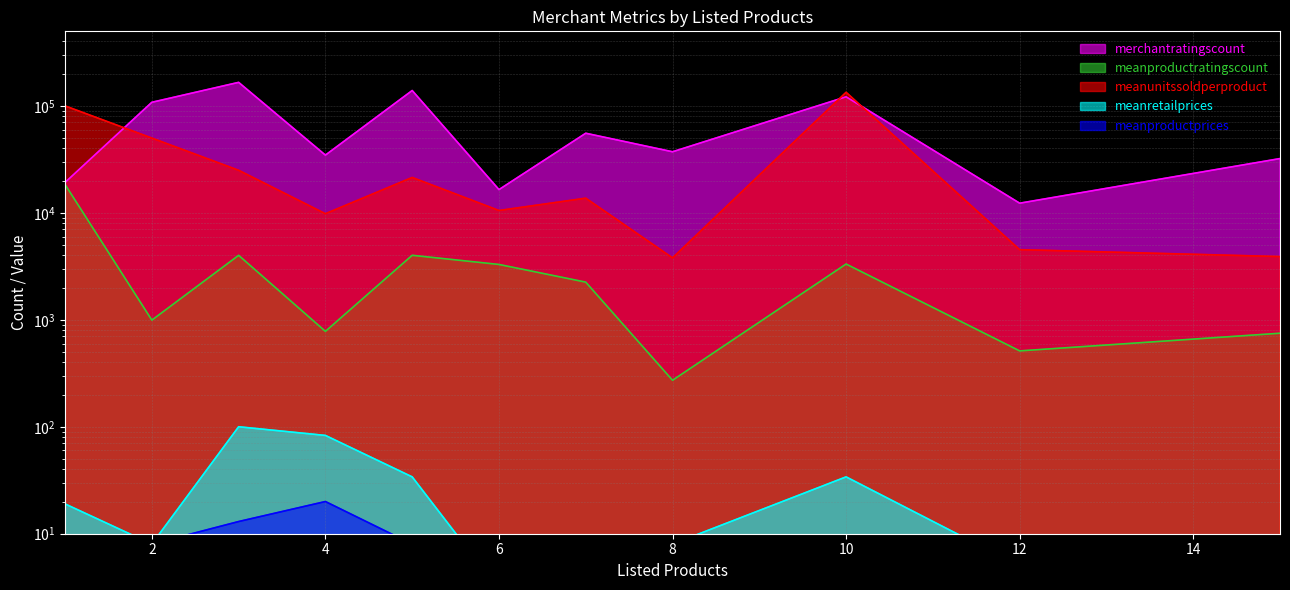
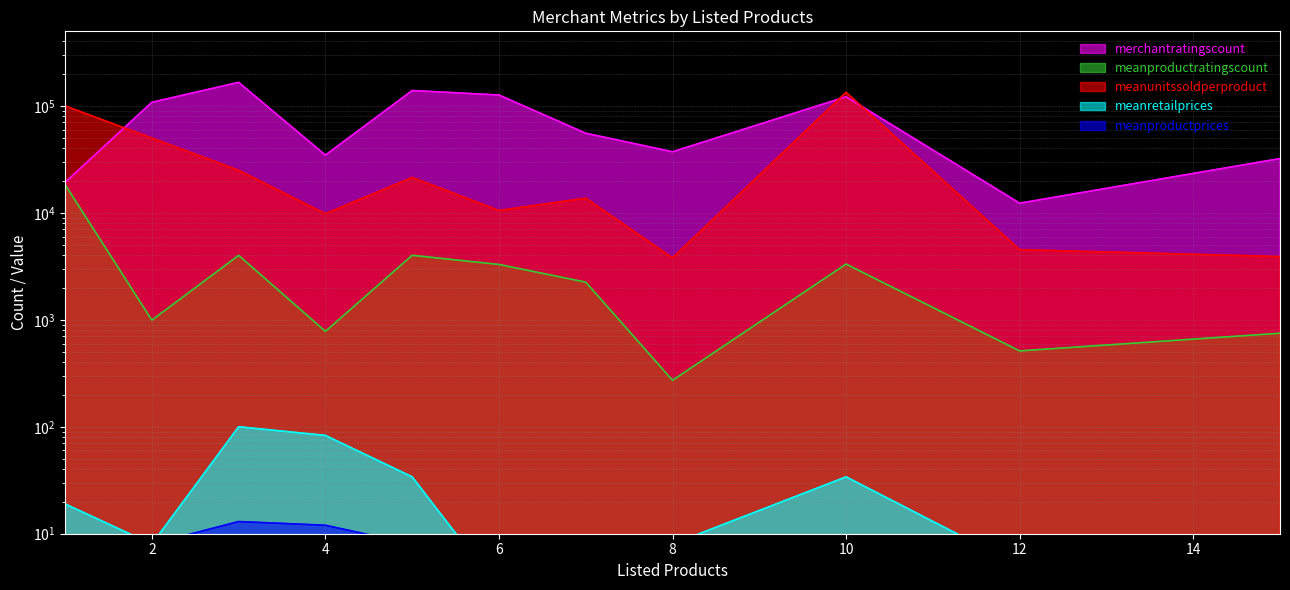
  {
    "merchantratingscount": {
      "2": 110000,
      "4": 35000,
-     "6": 16000,
+     "6": 130000,
      "8": 37000,
      "10": 120000,
      "12": 12000
    },
    "meanproductratingscount": {
      "2": 1000,
      "4": 800,
      "6": 3300,
      "8": 270,
      "10": 3300,
      "12": 500
    },
    "meanunitssoldperproduct": {
      "2": 50000,
      "4": 10000,
      "6": 11000,
      "8": 3800,
      "10": 130000,
      "12": 4500
    },
    "meanretailprices": {
      "4": 80,
      "10": 34
    },
    "meanproductprices": {
-     "4": 20
+     "4": 12
    }
  }
